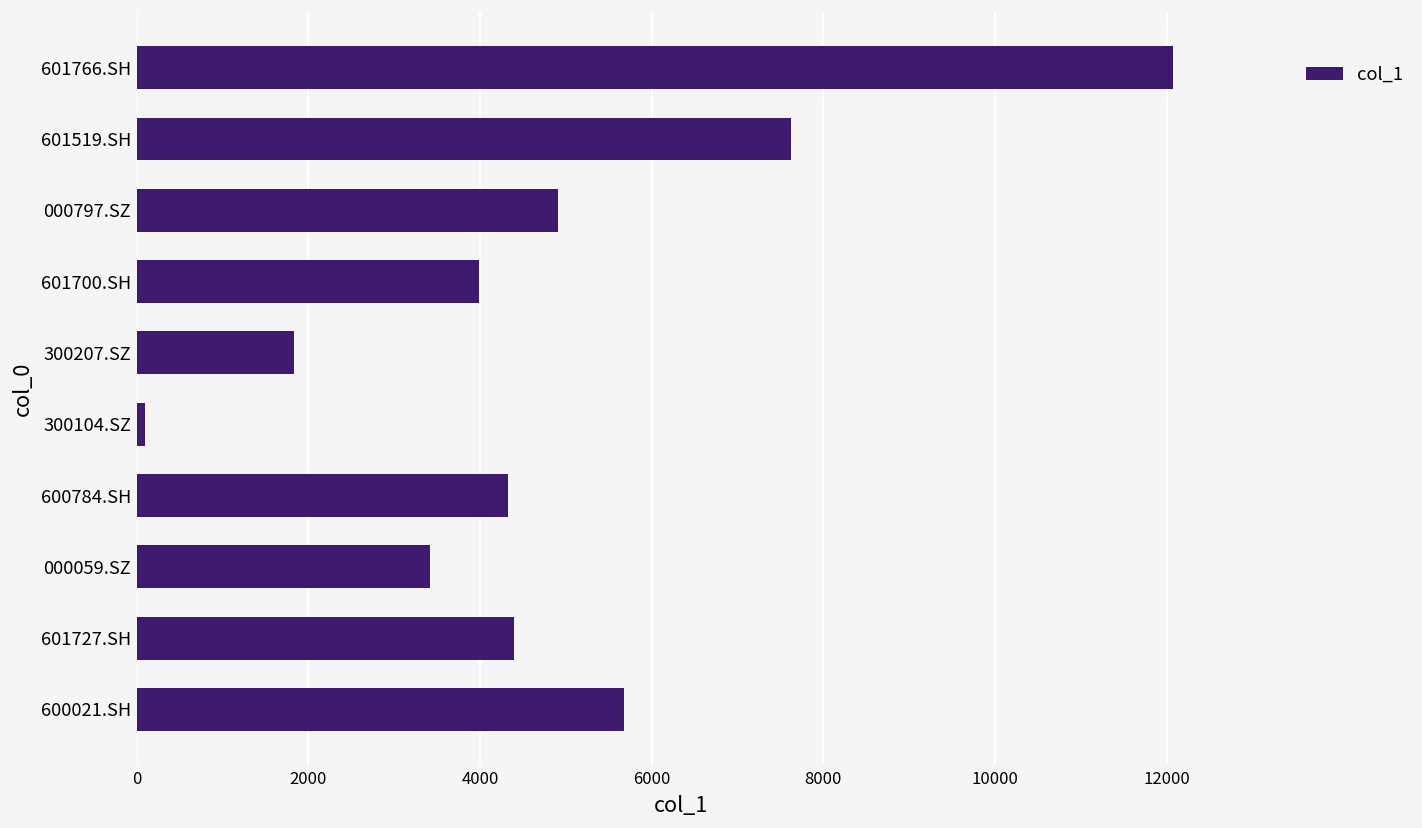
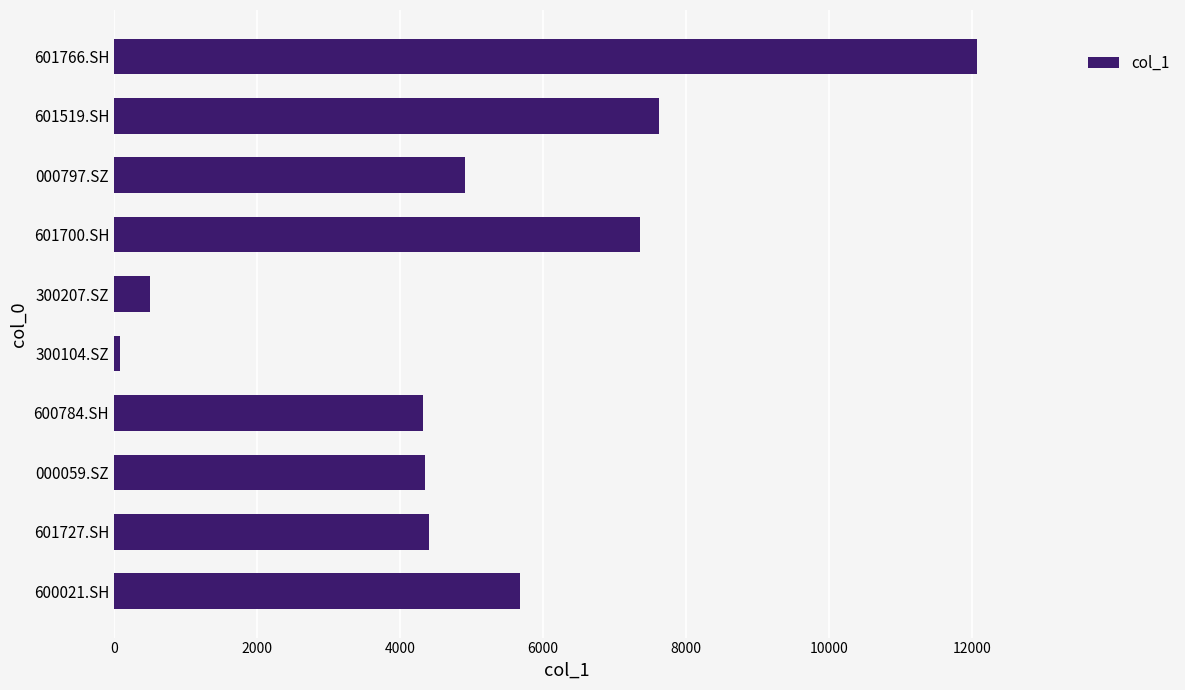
  {
    "601766.SH": 12100,
    "601519.SH": 7600,
    "000797.SZ": 4900,
-   "601700.SH": 4000,
-   "300207.SZ": 1800,
+   "601700.SH": 7400,
+   "300207.SZ": 500,
    "300104.SZ": 100,
    "600784.SH": 4300,
-   "000059.SZ": 3400,
+   "000059.SZ": 4300,
    "601727.SH": 4400,
    "600021.SH": 5700
  }
